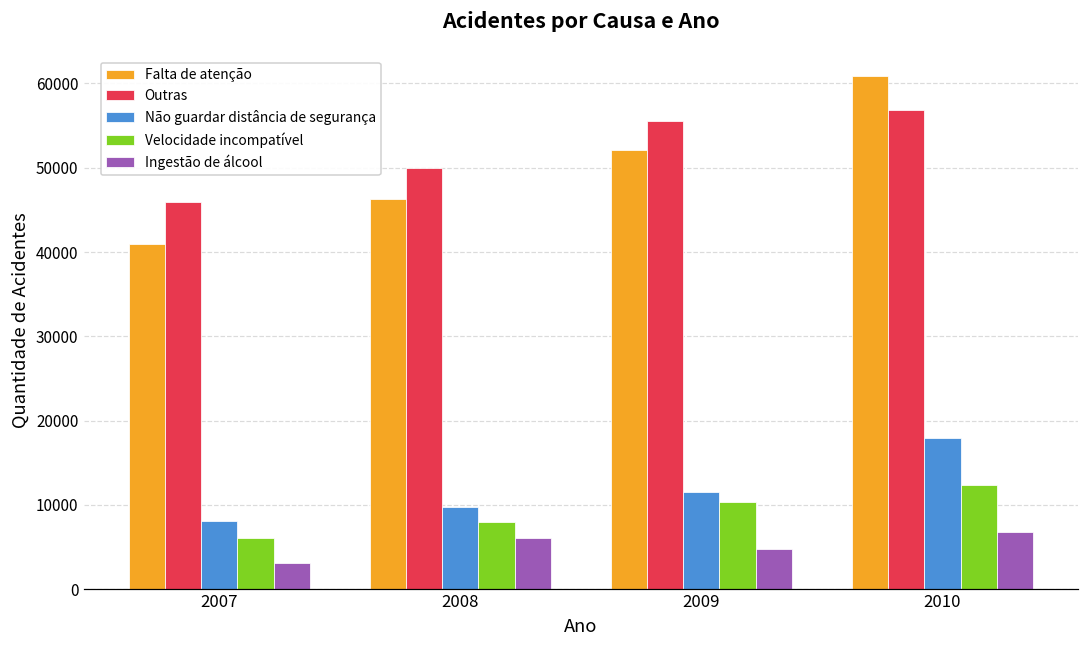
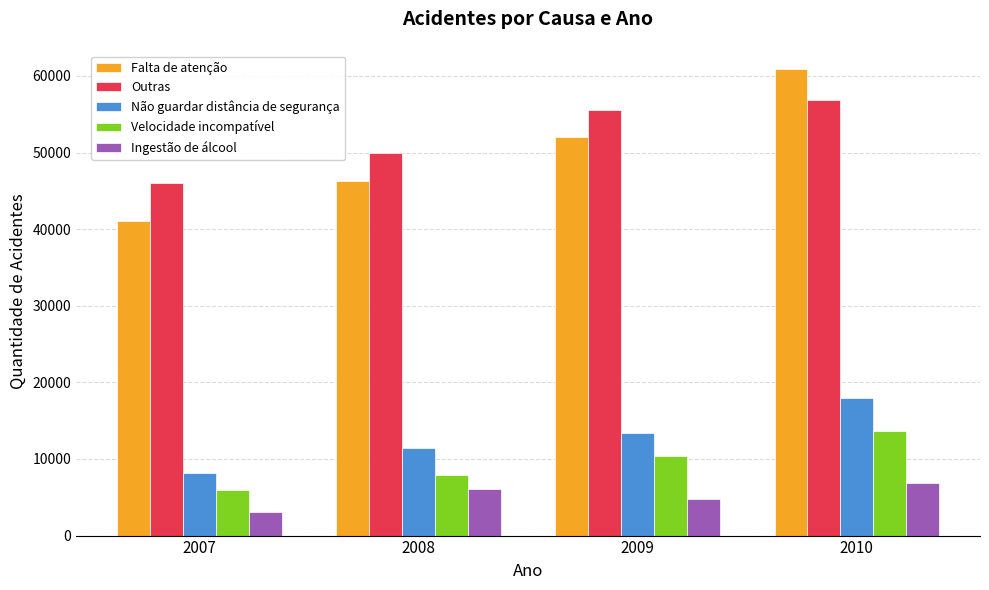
  {
    "Falta de atenção": {
      "2007": 41000,
      "2008": 46000,
      "2009": 52000,
      "2010": 61000
    },
    "Outras": {
      "2007": 46000,
      "2008": 50000,
      "2009": 56000,
      "2010": 57000
    },
    "Não guardar distância de segurança": {
      "2007": 8000,
-     "2008": 10000,
-     "2009": 11000,
+     "2008": 11000,
+     "2009": 13000,
      "2010": 18000
    },
    "Velocidade incompatível": {
      "2007": 6000,
      "2008": 8000,
      "2009": 10000,
-     "2010": 12000
+     "2010": 14000
    },
    "Ingestão de álcool": {
      "2007": 3000,
      "2008": 6000,
      "2009": 5000,
      "2010": 7000
    }
  }
